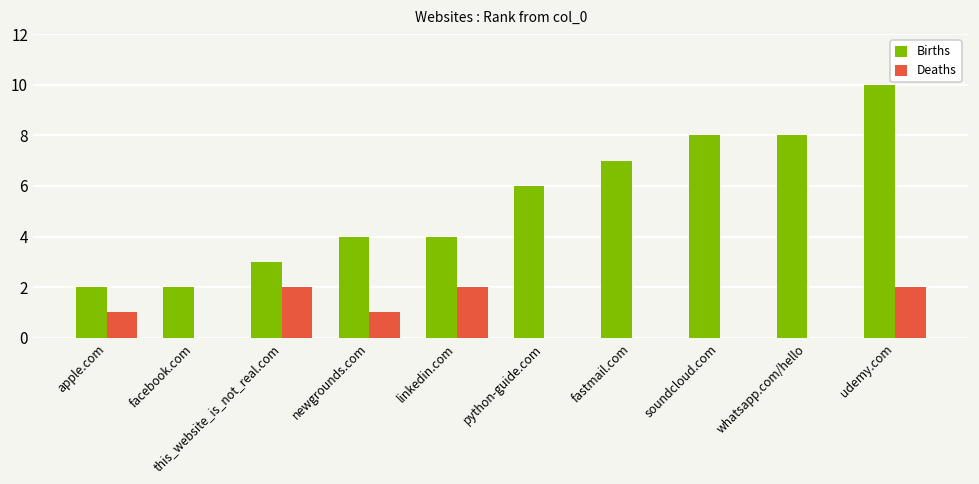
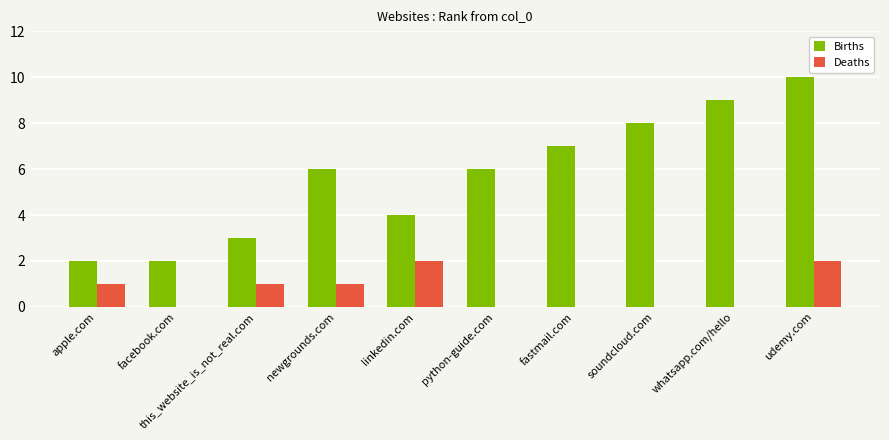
  {
    "Births": {
      "apple.com": 2,
      "facebook.com": 2,
      "this_website_is_not_real.com": 3,
-     "newgrounds.com": 4,
+     "newgrounds.com": 6,
      "linkedin.com": 4,
      "python-guide.com": 6,
      "fastmail.com": 7,
      "soundcloud.com": 8,
-     "whatsapp.com/hello": 8,
+     "whatsapp.com/hello": 9,
      "udemy.com": 10
    },
    "Deaths": {
      "apple.com": 1,
      "facebook.com": 0,
-     "this_website_is_not_real.com": 2,
+     "this_website_is_not_real.com": 1,
      "newgrounds.com": 1,
      "linkedin.com": 2,
      "python-guide.com": 0,
      "fastmail.com": 0,
      "soundcloud.com": 0,
      "whatsapp.com/hello": 0,
      "udemy.com": 2
    }
  }
